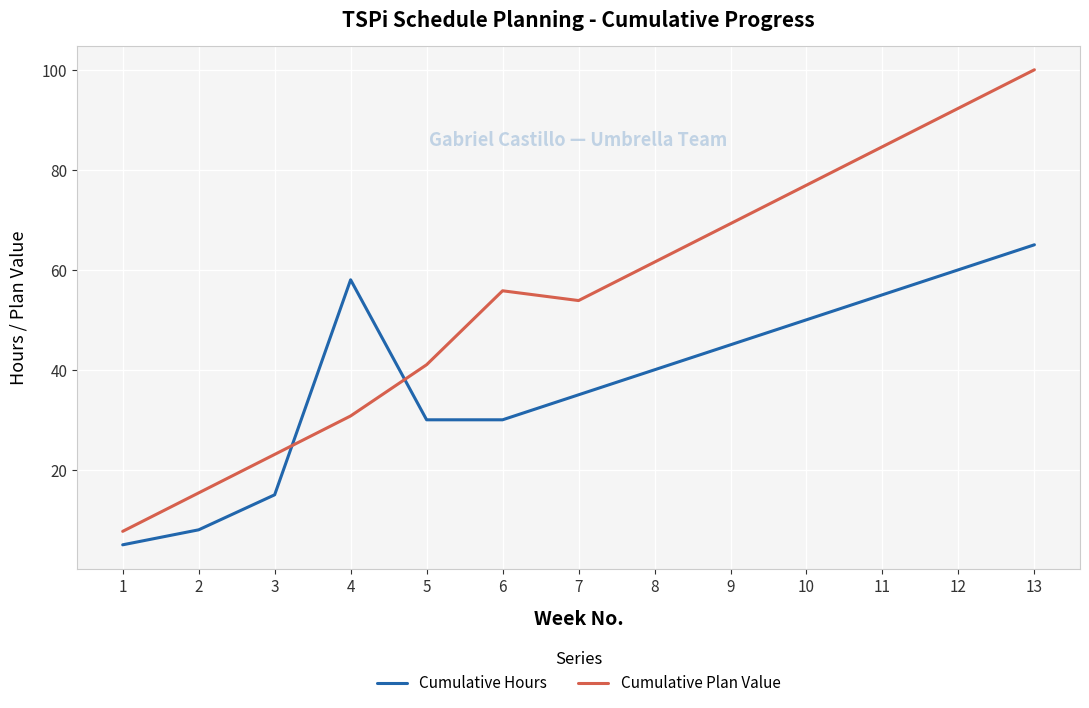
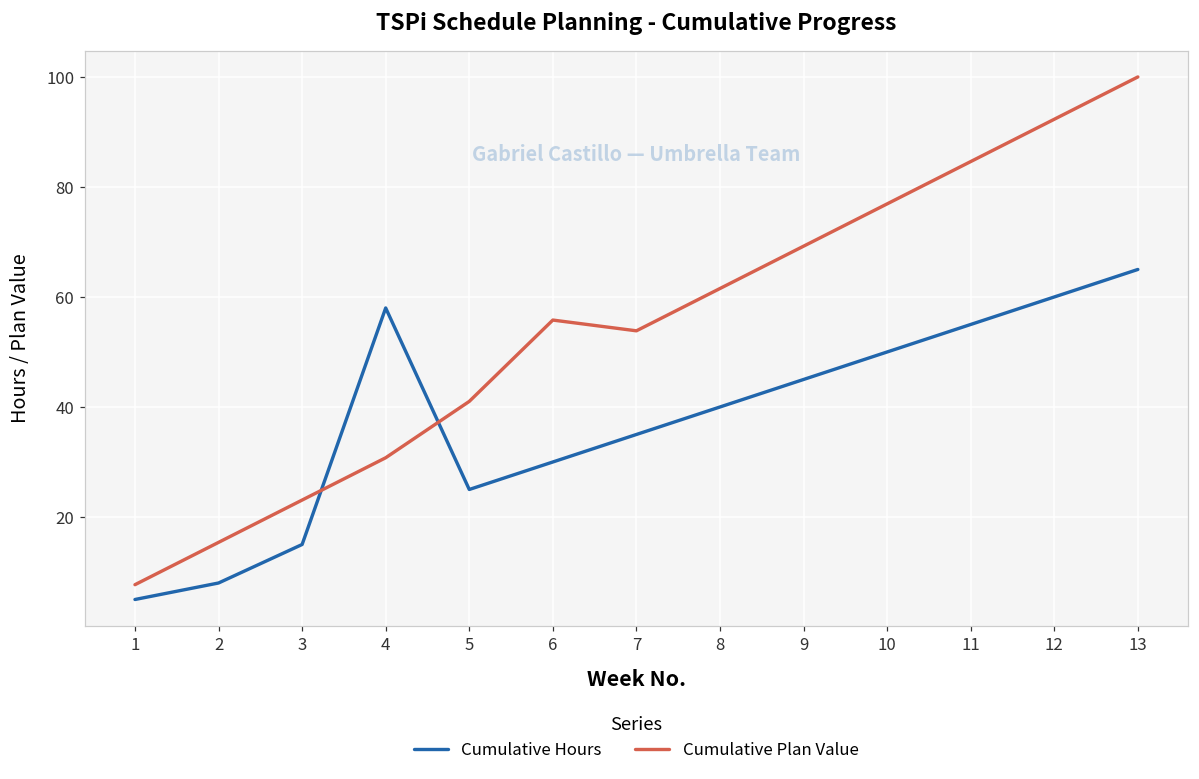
  {
    "Cumulative Hours": {
      "1": 5,
      "2": 8,
      "3": 15,
      "4": 58,
-     "5": 30,
+     "5": 25,
      "6": 30,
      "7": 35,
      "8": 40,
      "9": 45,
      "10": 50,
      "11": 55,
      "12": 60,
      "13": 65
    },
    "Cumulative Plan Value": {
      "1": 8,
      "2": 15,
      "3": 23,
      "4": 31,
      "5": 41,
      "6": 56,
      "7": 54,
      "8": 62,
      "9": 69,
      "10": 77,
      "11": 85,
      "12": 92,
      "13": 100
    }
  }
